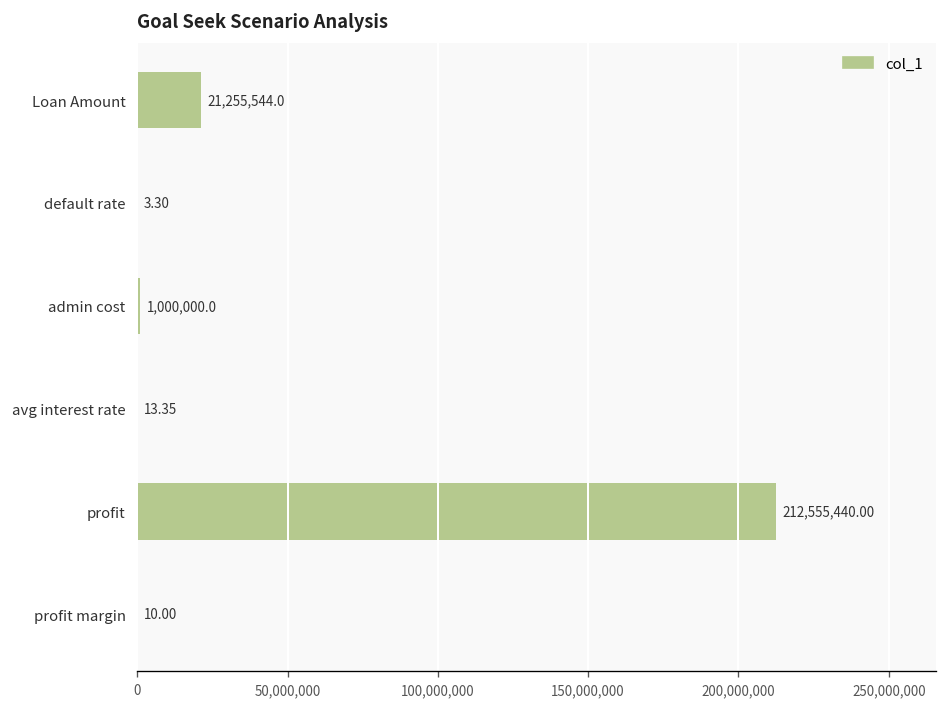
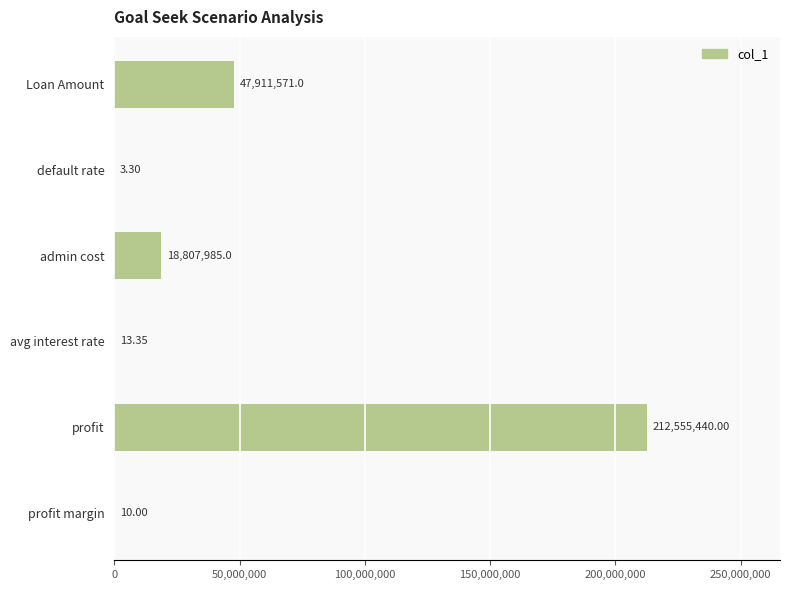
  {
-   "Loan Amount": "21,255,544.0",
+   "Loan Amount": "47,911,571.0",
    "default rate": "3.30",
-   "admin cost": "1,000,000.0",
+   "admin cost": "18,807,985.0",
    "avg interest rate": "13.35",
    "profit": "212,555,440.00",
    "profit margin": "10.00"
  }
